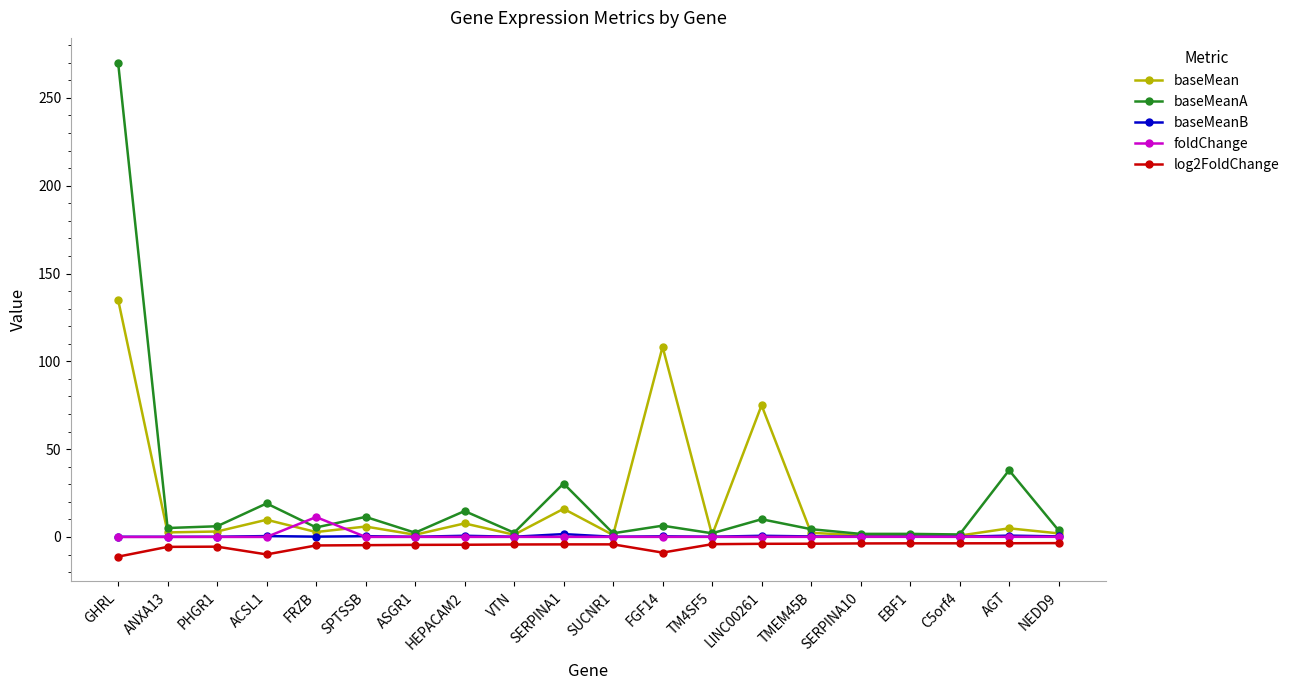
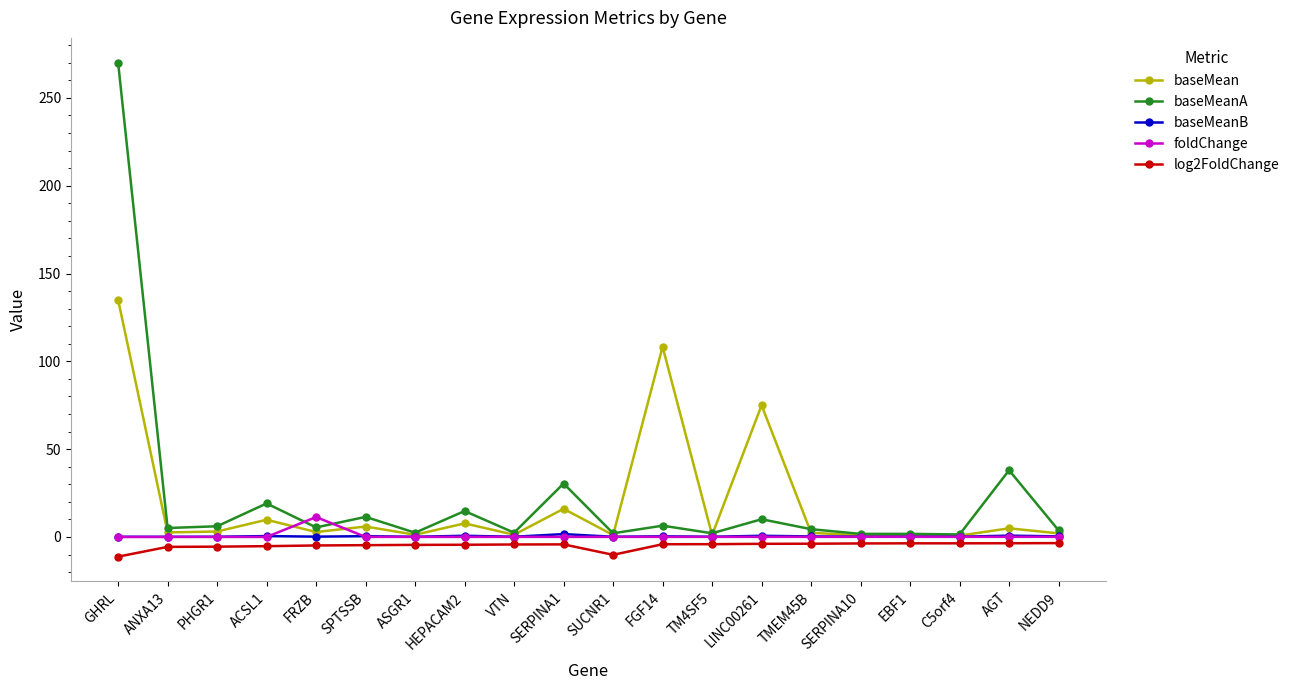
  {
    "baseMean": {
      "GHRL": 135,
      "ANXA13": 3,
      "PHGR1": 3,
      "ACSL1": 10,
      "FRZB": 3,
      "SPTSSB": 6,
      "HEPACAM2": 8,
      "SERPINA1": 16,
      "FGF14": 108,
      "LINC00261": 75,
      "TMEM45B": 2,
      "AGT": 5,
      "NEDD9": 2
    },
    "baseMeanA": {
      "GHRL": 270,
      "ANXA13": 5,
      "PHGR1": 6,
      "ACSL1": 19,
      "FRZB": 5,
      "SPTSSB": 11,
      "HEPACAM2": 15,
      "SERPINA1": 30,
      "FGF14": 6,
      "LINC00261": 10,
      "TMEM45B": 4,
      "AGT": 38,
      "NEDD9": 4
    },
    "baseMeanB": {
      "FRZB": 0,
      "SERPINA1": 2
    },
    "foldChange": {
      "FRZB": 11,
      "SERPINA1": 0
    },
    "log2FoldChange": {
      "GHRL": -11,
      "ANXA13": -6,
      "PHGR1": -6,
-     "ACSL1": -10,
+     "ACSL1": -5,
      "FRZB": -5,
      "SPTSSB": -5,
      "ASGR1": -5,
      "HEPACAM2": -4,
      "VTN": -4,
      "SERPINA1": -4,
-     "SUCNR1": -4,
-     "FGF14": -9,
+     "SUCNR1": -10,
+     "FGF14": -4,
      "TM4SF5": -4,
      "LINC00261": -4,
      "TMEM45B": -4,
      "SERPINA10": -4,
      "EBF1": -4,
      "C5orf4": -4,
      "AGT": -4,
      "NEDD9": -3
    }
  }
